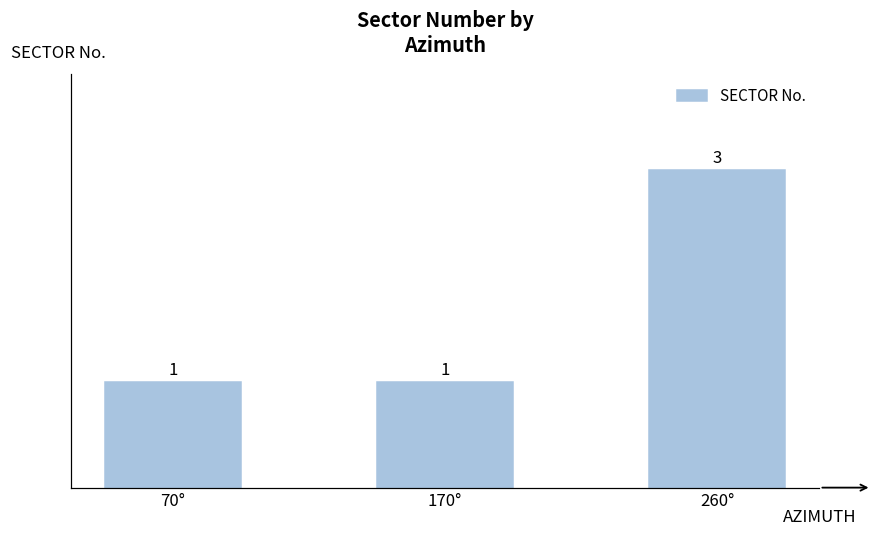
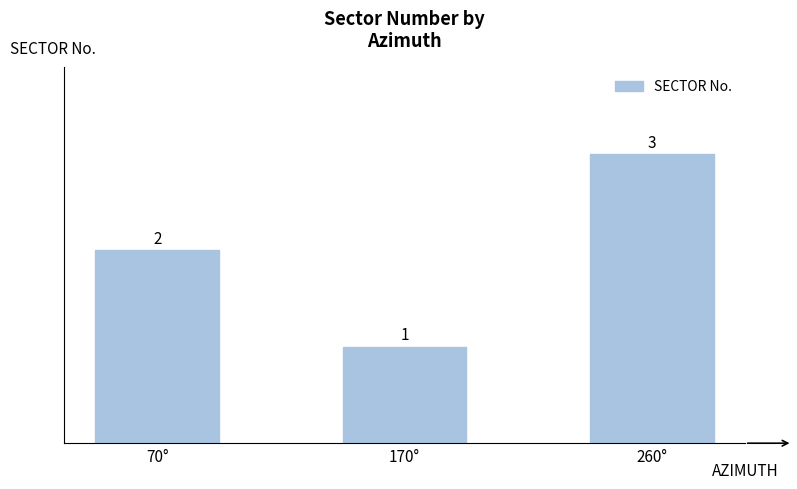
  {
-   "70°": 1,
+   "70°": 2,
    "170°": 1,
    "260°": 3
  }
